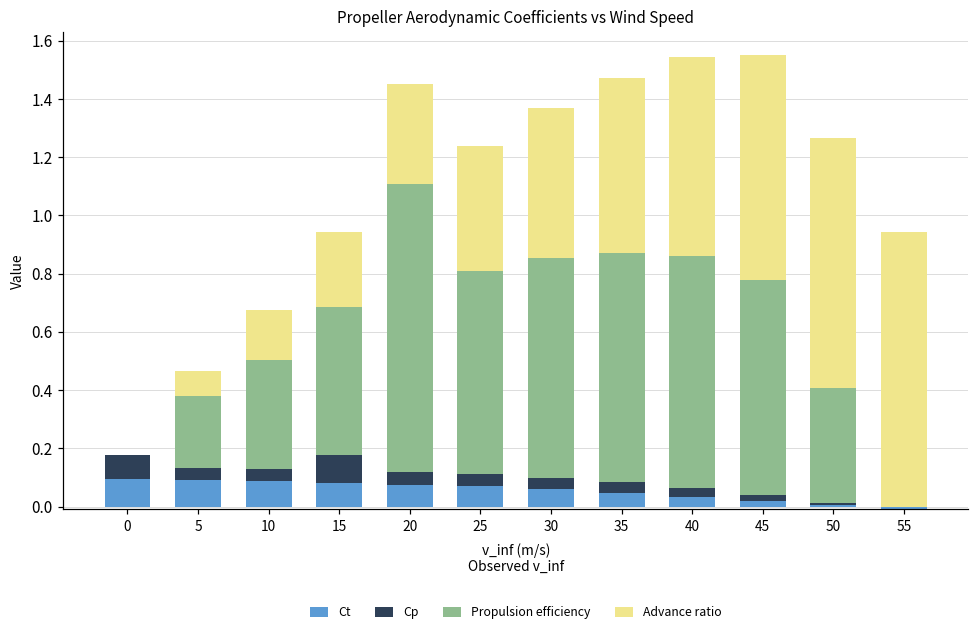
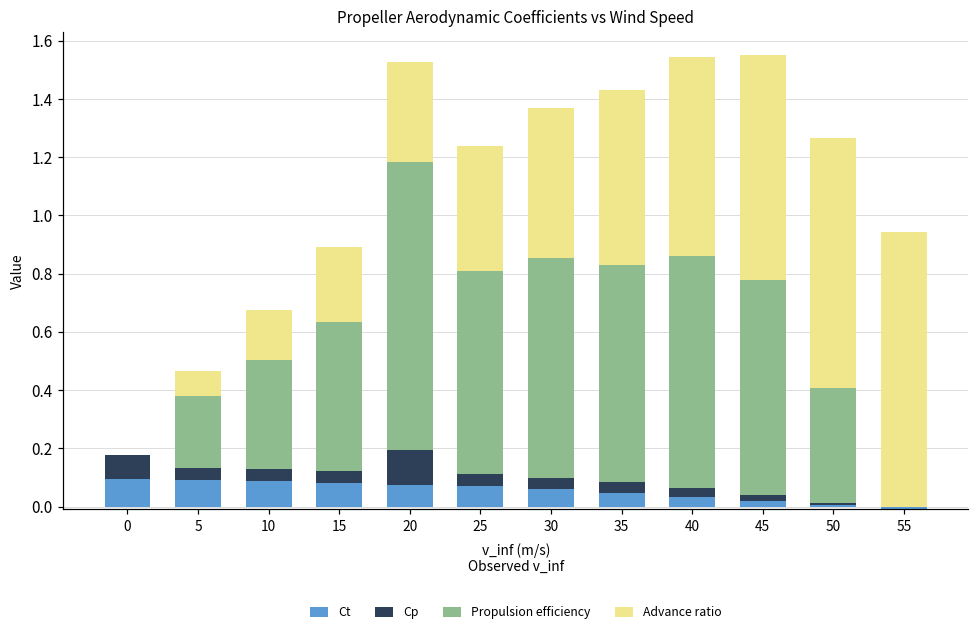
  {
    "Cp": {
      "0": 0.08,
      "5": 0.04,
      "10": 0.04,
-     "15": 0.09,
-     "20": 0.04,
+     "15": 0.04,
+     "20": 0.12,
      "25": 0.04,
      "30": 0.04,
      "35": 0.04,
      "40": 0.03,
      "45": 0.02,
      "55": 0.00
    },
    "Propulsion efficiency": {
      "0": 0.00,
      "5": 0.25,
      "10": 0.38,
      "15": 0.51,
      "20": 0.99,
      "25": 0.69,
      "30": 0.75,
-     "35": 0.79,
+     "35": 0.75,
      "40": 0.80,
      "45": 0.74,
      "50": 0.39,
      "55": 0.00
    },
    "Advance ratio": {
      "0": 0.00,
      "5": 0.09,
      "10": 0.17,
      "15": 0.26,
      "20": 0.34,
      "25": 0.43,
      "30": 0.52,
      "35": 0.60,
      "40": 0.69,
      "45": 0.77,
      "50": 0.86,
      "55": 0.94
    }
  }
